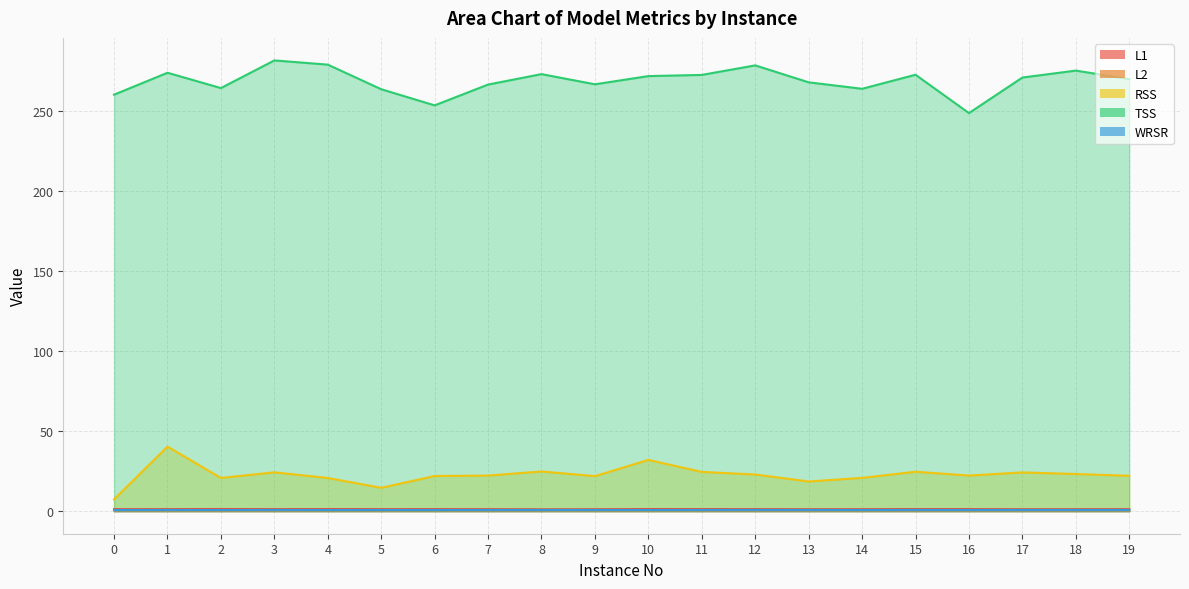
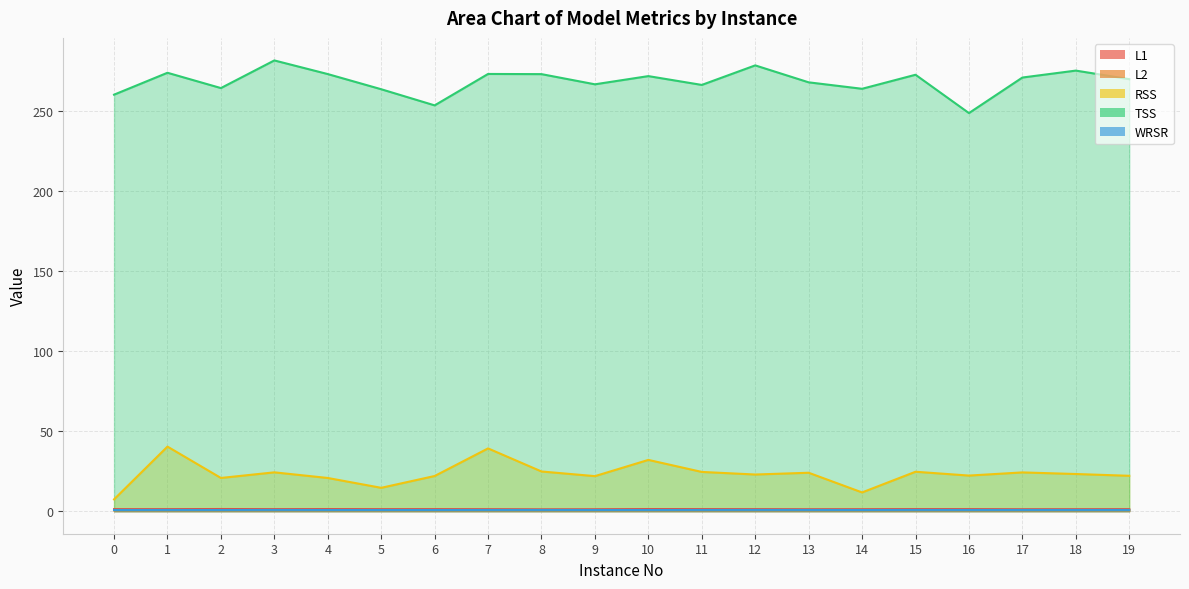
  {
    "RSS": {
      "0": 7,
      "1": 40,
      "2": 21,
      "3": 24,
      "4": 21,
      "5": 15,
      "6": 22,
-     "7": 22,
+     "7": 39,
      "8": 25,
      "9": 22,
      "10": 32,
      "11": 25,
      "12": 23,
-     "13": 19,
-     "14": 21,
+     "13": 24,
+     "14": 12,
      "15": 25,
      "16": 22,
      "17": 24,
      "18": 23,
      "19": 22
    },
    "TSS": {
      "0": 260,
      "1": 274,
      "2": 265,
      "3": 282,
-     "4": 279,
+     "4": 273,
      "5": 264,
      "6": 254,
-     "7": 267,
+     "7": 273,
      "8": 273,
      "9": 267,
      "10": 272,
-     "11": 273,
+     "11": 267,
      "12": 279,
      "13": 268,
      "14": 264,
      "15": 273,
      "16": 249,
      "17": 271,
      "18": 275
    }
  }
